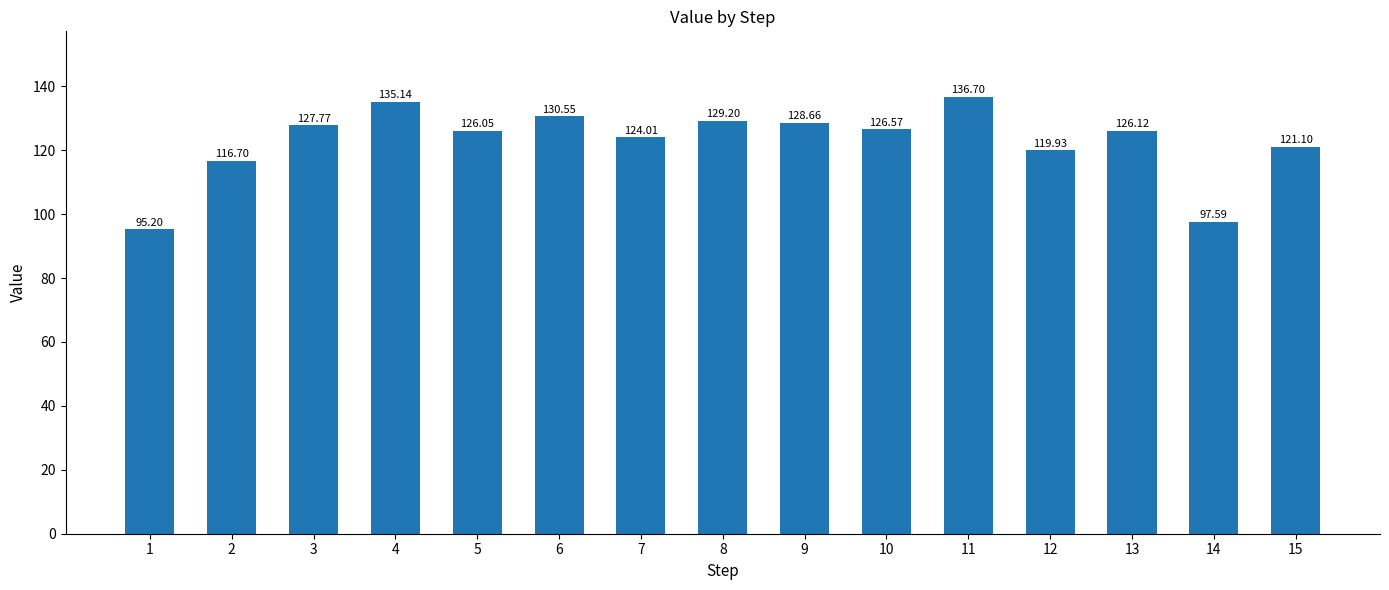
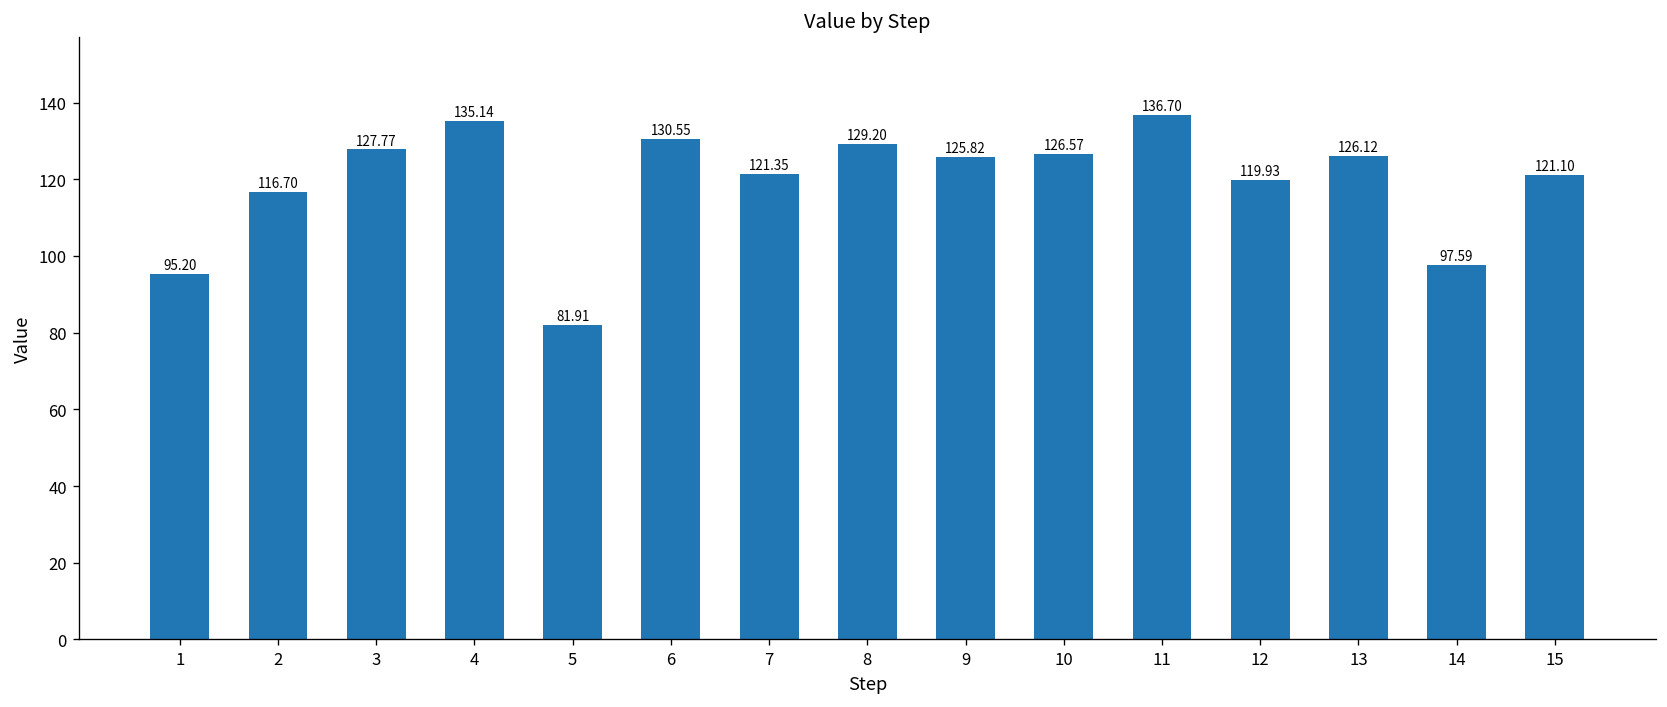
  {
    "1": 95.20,
    "2": 116.70,
    "3": 127.77,
    "4": 135.14,
-   "5": 126.05,
+   "5": 81.91,
    "6": 130.55,
-   "7": 124.01,
+   "7": 121.35,
    "8": 129.20,
-   "9": 128.66,
+   "9": 125.82,
    "10": 126.57,
    "11": 136.70,
    "12": 119.93,
    "13": 126.12,
    "14": 97.59,
    "15": 121.10
  }
